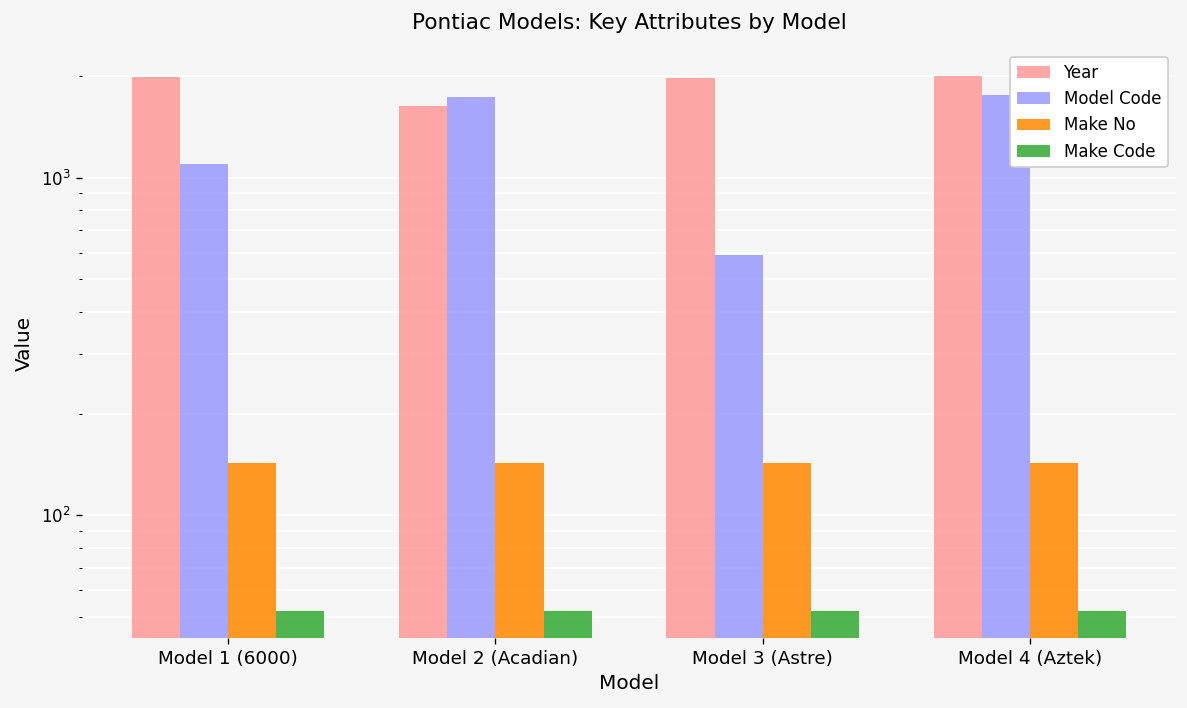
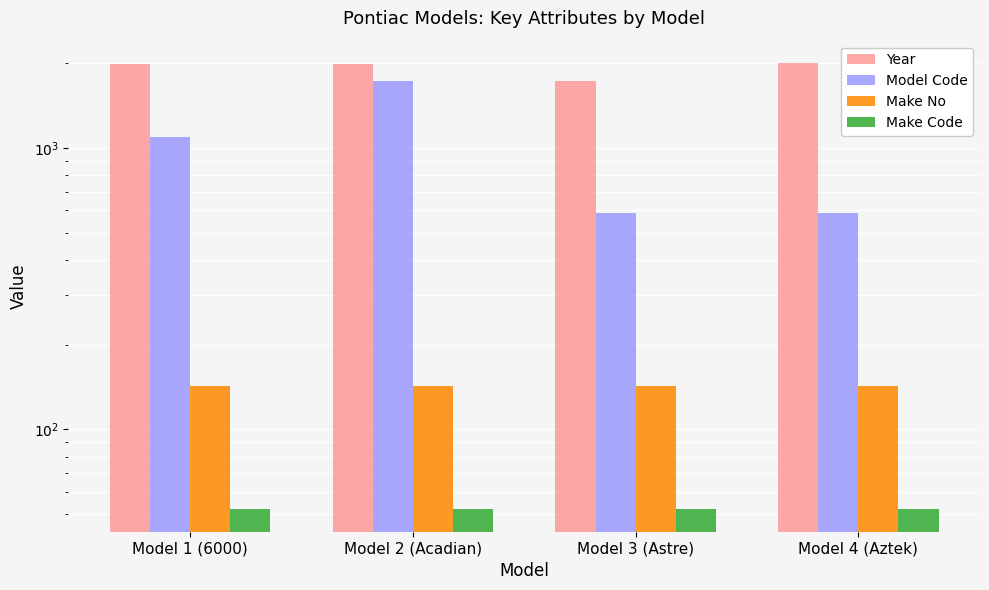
  {
    "Year": {
      "Model 1 (6000)": 2000,
-     "Model 2 (Acadian)": 1600,
-     "Model 3 (Astre)": 2000,
+     "Model 2 (Acadian)": 2000,
+     "Model 3 (Astre)": 1700,
      "Model 4 (Aztek)": 2000
    },
    "Model Code": {
      "Model 1 (6000)": 1100,
      "Model 2 (Acadian)": 1700,
      "Model 3 (Astre)": 590,
-     "Model 4 (Aztek)": 1800
+     "Model 4 (Aztek)": 590
    },
    "Make No": {
      "Model 1 (6000)": 140,
      "Model 2 (Acadian)": 140,
      "Model 3 (Astre)": 140,
      "Model 4 (Aztek)": 140
    },
    "Make Code": {
      "Model 1 (6000)": 52,
      "Model 2 (Acadian)": 52,
      "Model 3 (Astre)": 52,
      "Model 4 (Aztek)": 52
    }
  }
